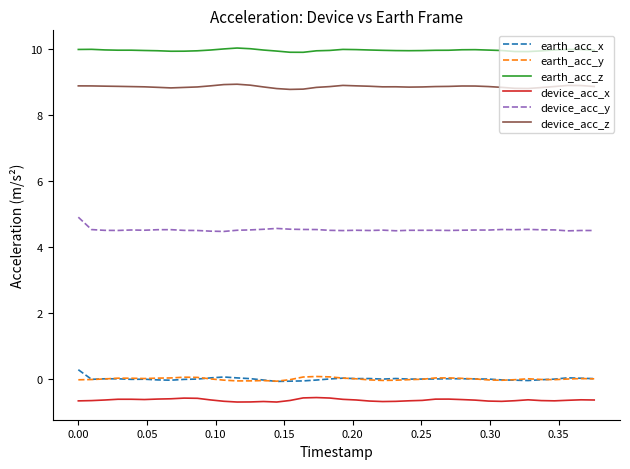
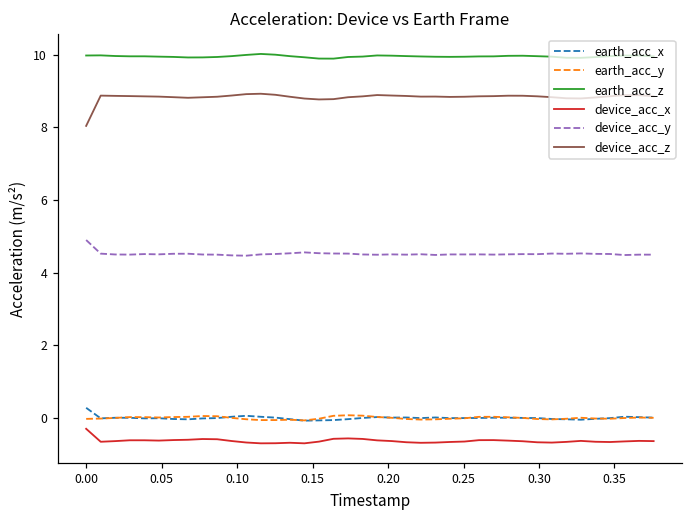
  {
    "earth_acc_x": {
      "0.00": 0.3
    },
    "earth_acc_y": {
      "0.00": 0.0
    },
    "earth_acc_z": {
      "0.00": 10.0
    },
    "device_acc_x": {
-     "0.00": -0.7
+     "0.00": -0.3
    },
    "device_acc_y": {
      "0.00": 4.9
    },
    "device_acc_z": {
-     "0.00": 8.9
+     "0.00": 8.0
    }
  }
